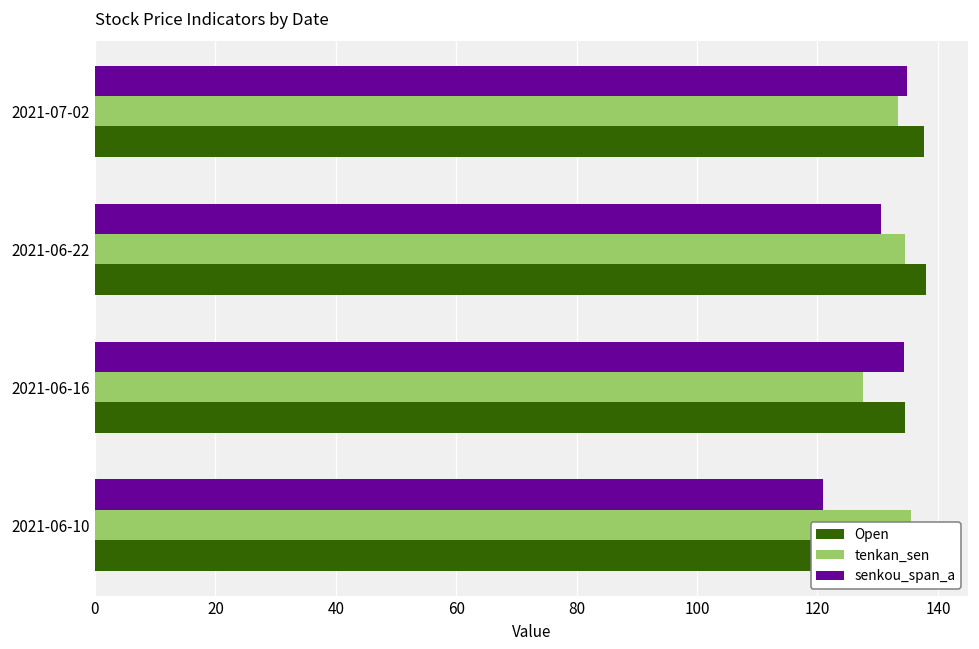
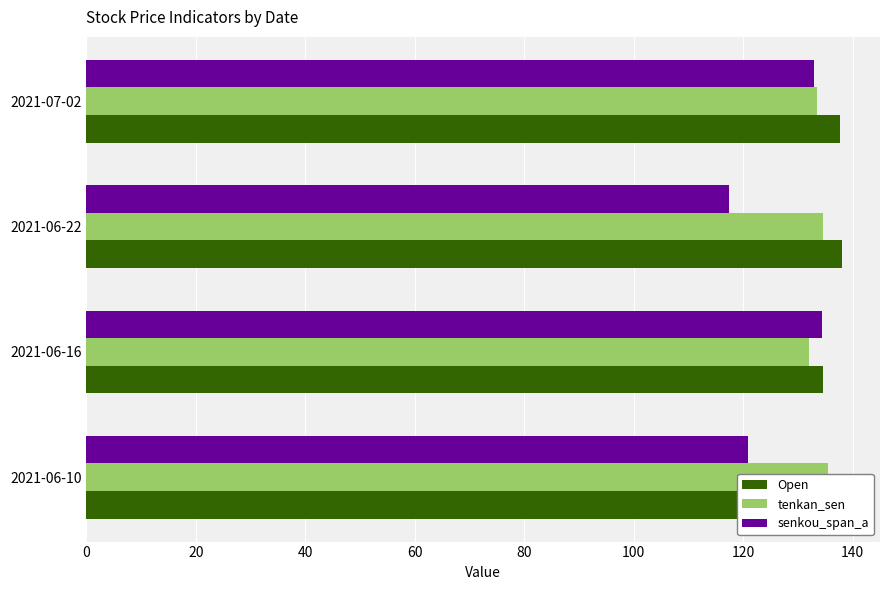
  {
    "Open": {
      "2021-07-02": 138,
      "2021-06-22": 138,
      "2021-06-16": 135
    },
    "tenkan_sen": {
      "2021-07-02": 133,
      "2021-06-22": 135,
-     "2021-06-16": 128
+     "2021-06-16": 132
    },
    "senkou_span_a": {
-     "2021-07-02": 135,
-     "2021-06-22": 131,
+     "2021-07-02": 133,
+     "2021-06-22": 117,
      "2021-06-16": 134,
      "2021-06-10": 121
    }
  }
